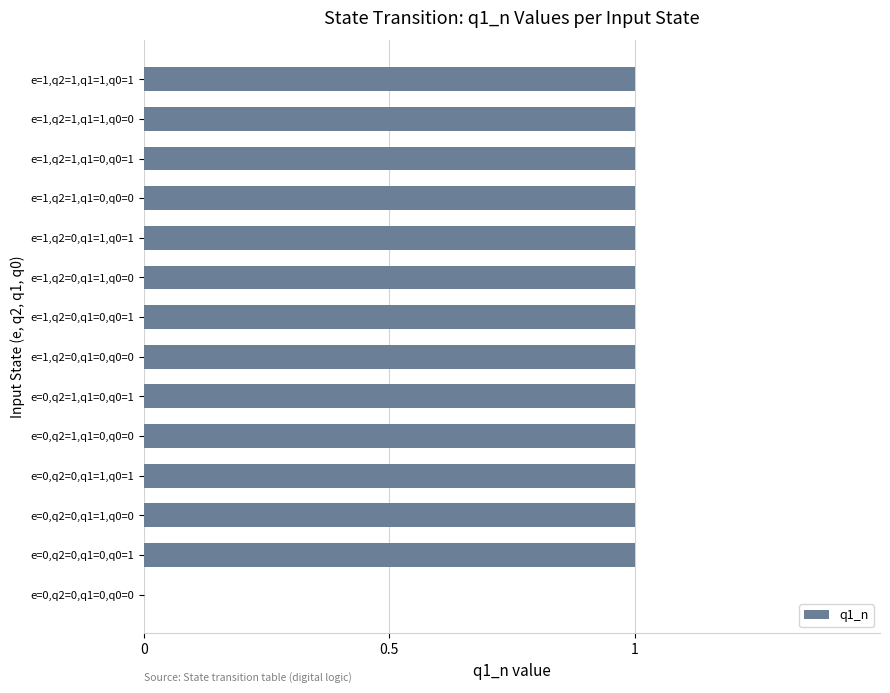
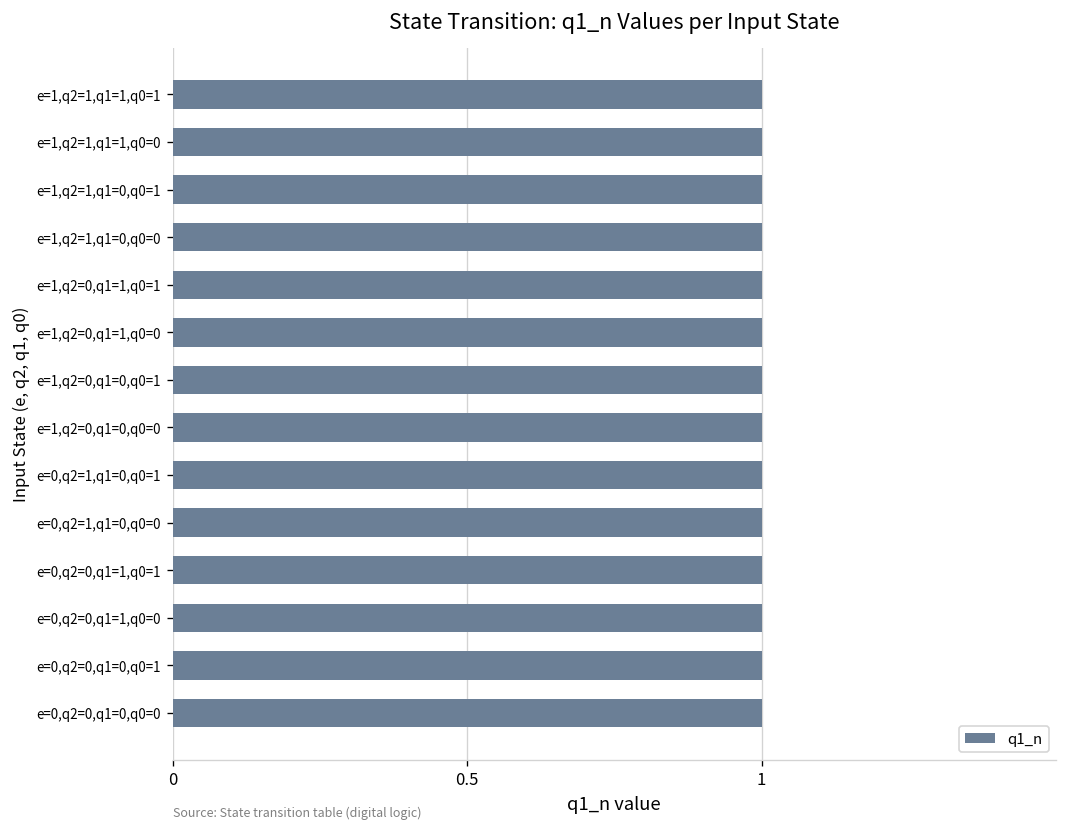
  {
    "e=1,q2=1,q1=1,q0=1": 1,
    "e=1,q2=1,q1=1,q0=0": 1,
    "e=1,q2=1,q1=0,q0=1": 1,
    "e=1,q2=1,q1=0,q0=0": 1,
    "e=1,q2=0,q1=1,q0=1": 1,
    "e=1,q2=0,q1=1,q0=0": 1,
    "e=1,q2=0,q1=0,q0=1": 1,
    "e=1,q2=0,q1=0,q0=0": 1,
    "e=0,q2=1,q1=0,q0=1": 1,
    "e=0,q2=1,q1=0,q0=0": 1,
    "e=0,q2=0,q1=1,q0=1": 1,
    "e=0,q2=0,q1=1,q0=0": 1,
    "e=0,q2=0,q1=0,q0=1": 1,
-   "e=0,q2=0,q1=0,q0=0": 0
+   "e=0,q2=0,q1=0,q0=0": 1
  }
